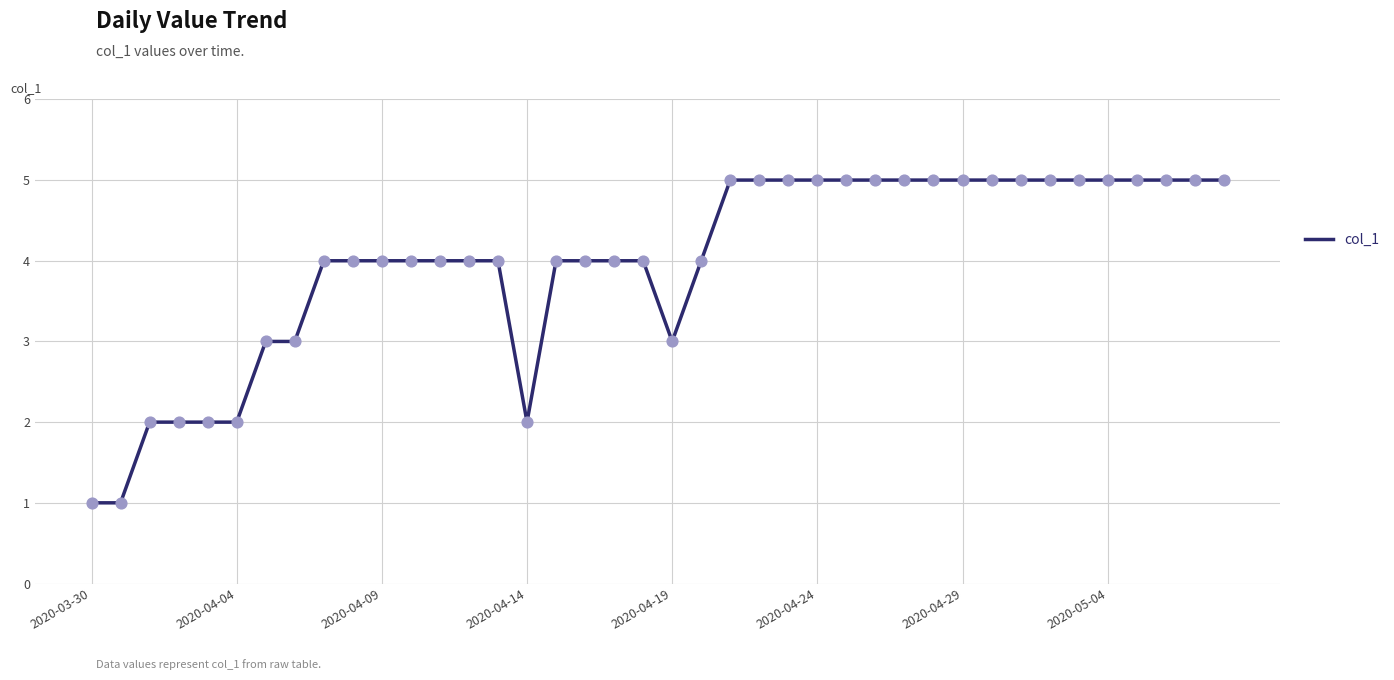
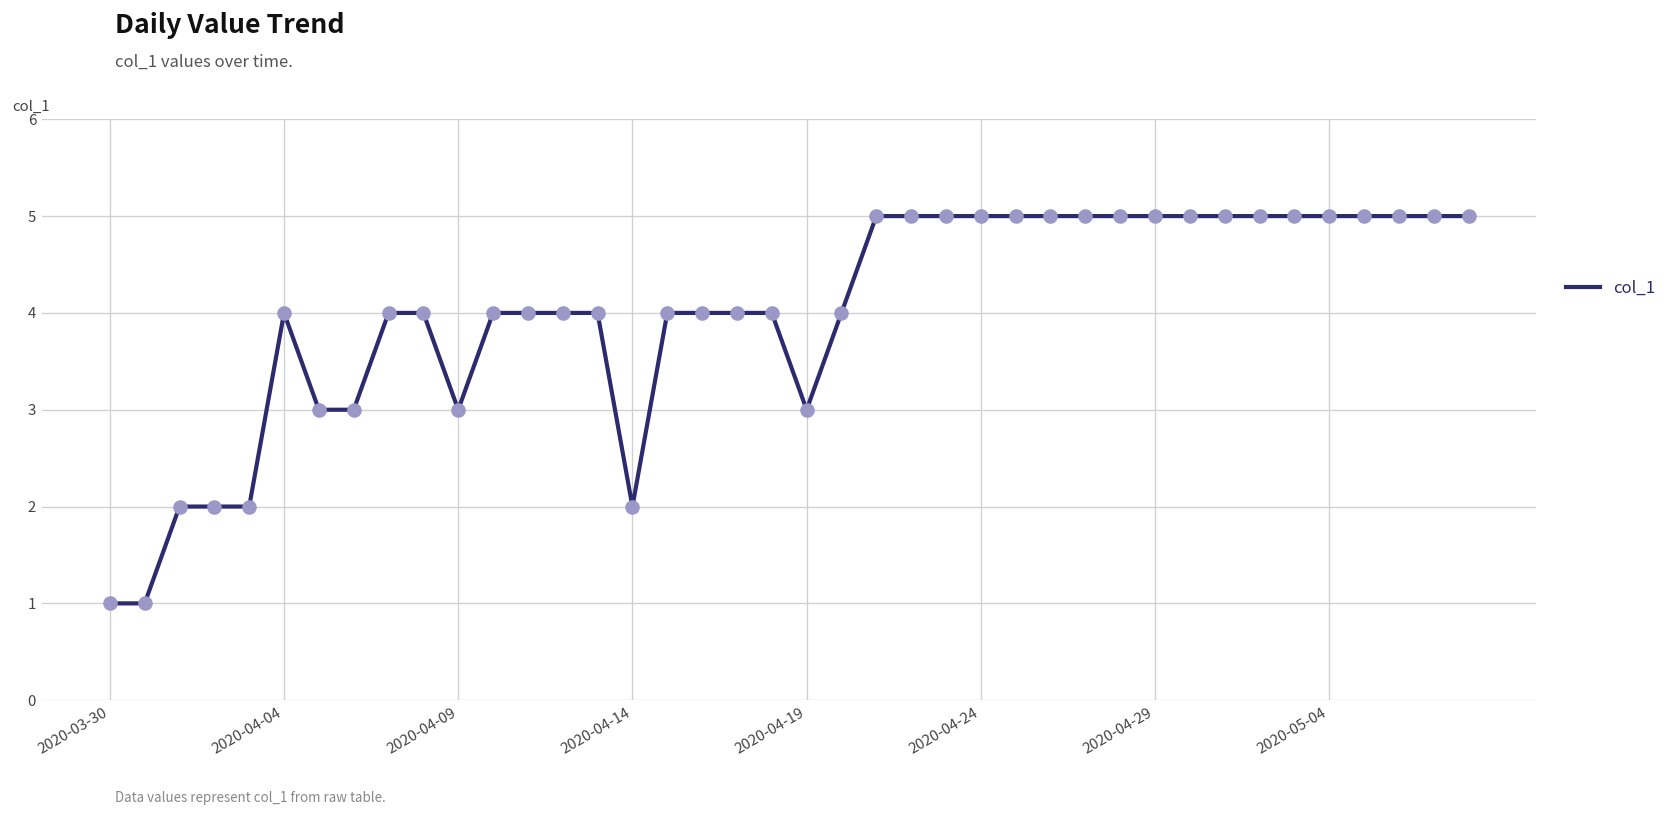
  {
    "2020-03-30": 1,
-   "2020-04-04": 2,
-   "2020-04-09": 4,
+   "2020-04-04": 4,
+   "2020-04-09": 3,
    "2020-04-14": 2,
    "2020-04-19": 3,
    "2020-04-24": 5,
    "2020-04-29": 5,
    "2020-05-04": 5
  }
